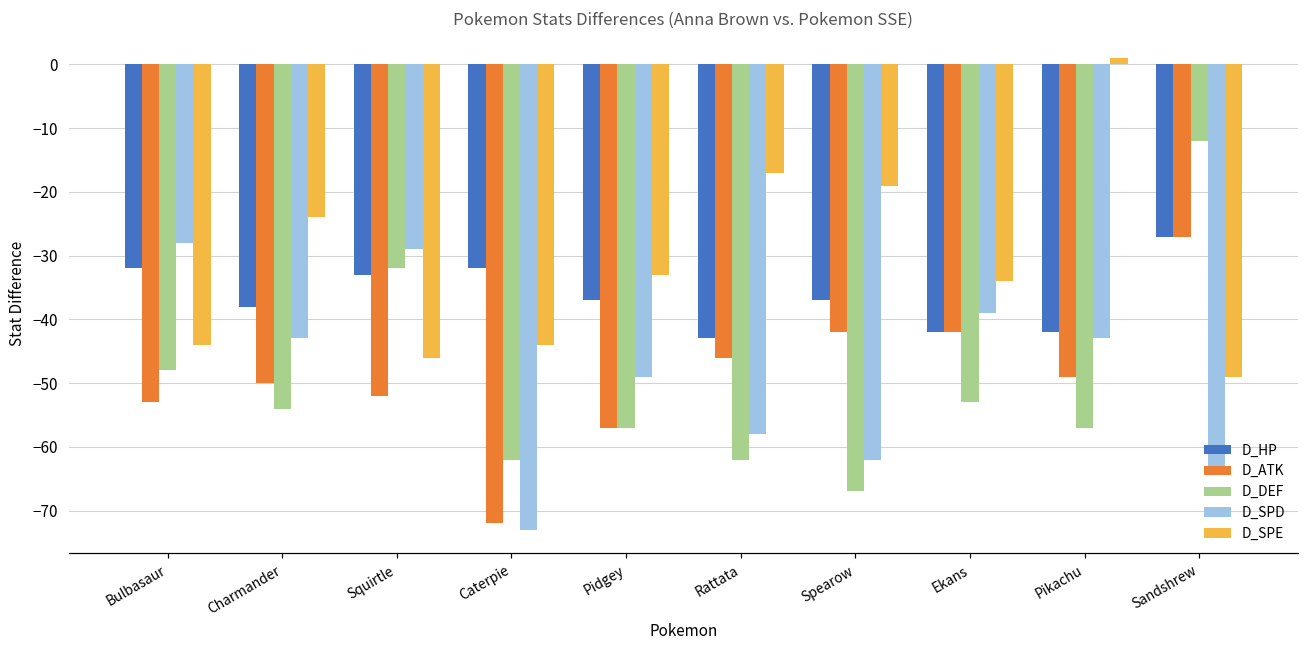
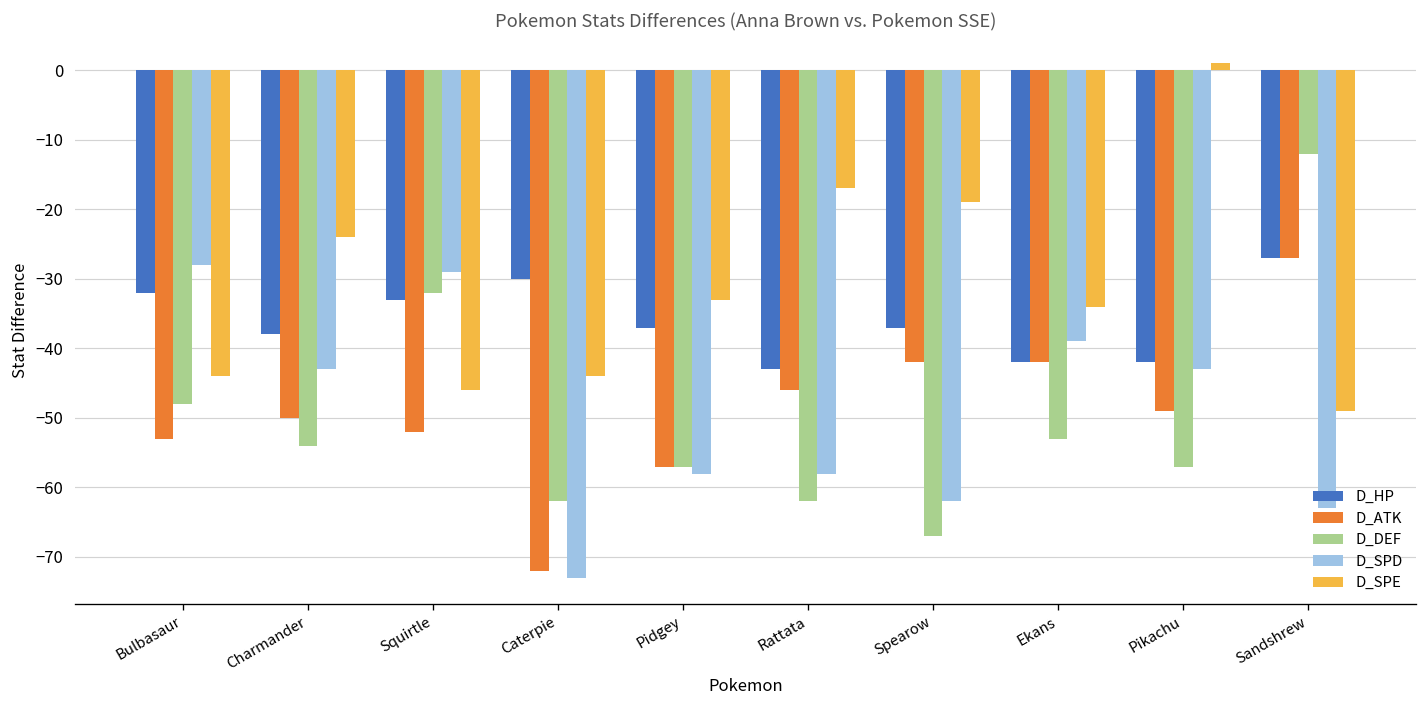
  {
    "D_HP": {
      "Bulbasaur": -32,
      "Charmander": -38,
      "Squirtle": -33,
-     "Caterpie": -32,
+     "Caterpie": -30,
      "Pidgey": -37,
      "Rattata": -43,
      "Spearow": -37,
      "Ekans": -42,
      "Pikachu": -42,
      "Sandshrew": -27
    },
    "D_ATK": {
      "Bulbasaur": -53,
      "Charmander": -50,
      "Squirtle": -52,
      "Caterpie": -72,
      "Pidgey": -57,
      "Rattata": -46,
      "Spearow": -42,
      "Ekans": -42,
      "Pikachu": -49,
      "Sandshrew": -27
    },
    "D_DEF": {
      "Bulbasaur": -48,
      "Charmander": -54,
      "Squirtle": -32,
      "Caterpie": -62,
      "Pidgey": -57,
      "Rattata": -62,
      "Spearow": -67,
      "Ekans": -53,
      "Pikachu": -57,
      "Sandshrew": -12
    },
    "D_SPD": {
      "Bulbasaur": -28,
      "Charmander": -43,
      "Squirtle": -29,
      "Caterpie": -73,
-     "Pidgey": -49,
+     "Pidgey": -58,
      "Rattata": -58,
      "Spearow": -62,
      "Ekans": -39,
      "Pikachu": -43,
      "Sandshrew": -63
    },
    "D_SPE": {
      "Bulbasaur": -44,
      "Charmander": -24,
      "Squirtle": -46,
      "Caterpie": -44,
      "Pidgey": -33,
      "Rattata": -17,
      "Spearow": -19,
      "Ekans": -34,
      "Pikachu": 1,
      "Sandshrew": -49
    }
  }
